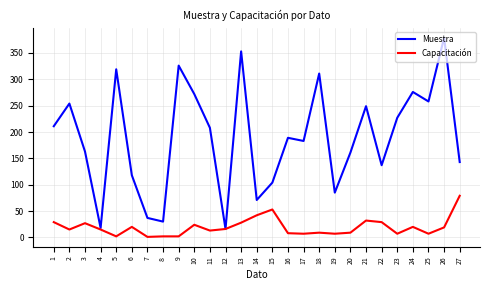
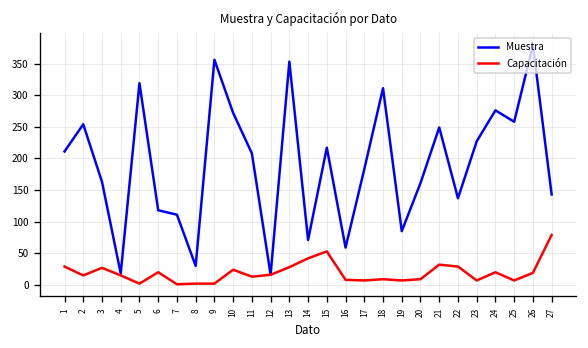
  {
    "Muestra": {
      "1": 210,
      "2": 250,
      "3": 160,
      "5": 320,
      "6": 120,
-     "7": 40,
+     "7": 110,
      "8": 30,
-     "9": 330,
+     "9": 360,
      "10": 270,
      "11": 210,
      "13": 350,
      "14": 70,
-     "15": 100,
-     "16": 190,
+     "15": 220,
+     "16": 60,
      "17": 180,
      "18": 310,
      "19": 90,
      "20": 160,
      "21": 250,
      "22": 140,
      "23": 230,
      "24": 280,
      "25": 260,
      "27": 140
    },
    "Capacitación": {
      "1": 30,
      "2": 20,
      "3": 30,
      "5": 0,
      "6": 20,
      "7": 0,
      "8": 0,
      "9": 0,
      "10": 20,
      "11": 10,
      "13": 30,
      "14": 40,
      "15": 50,
      "16": 10,
      "17": 10,
      "18": 10,
      "19": 10,
      "20": 10,
      "21": 30,
      "22": 30,
      "23": 10,
      "24": 20,
      "25": 10,
      "26": 20,
      "27": 80
    }
  }
